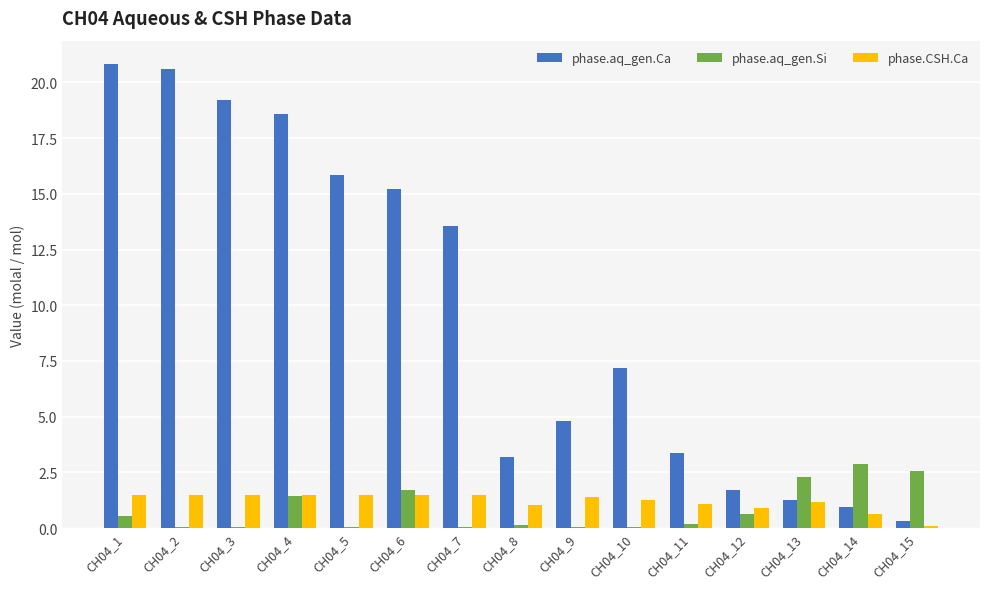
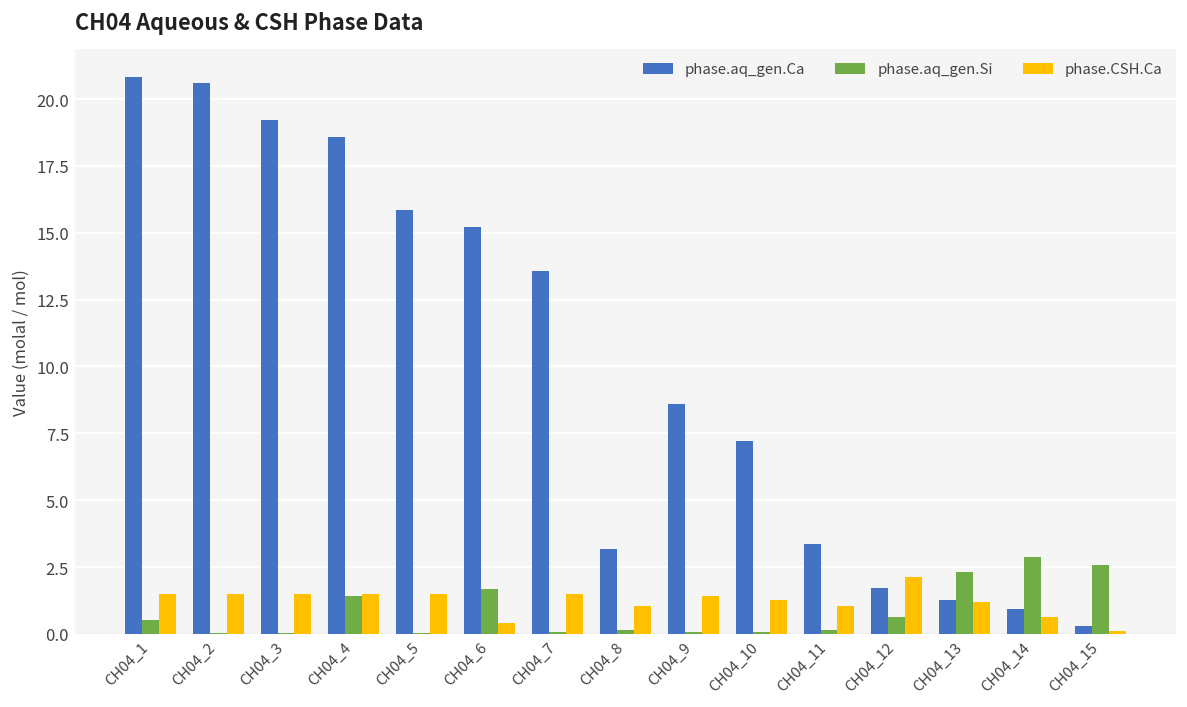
  {
    "phase.aq_gen.Ca": {
      "CH04_1": 20.8,
      "CH04_2": 20.6,
      "CH04_3": 19.2,
      "CH04_4": 18.6,
      "CH04_5": 15.9,
      "CH04_6": 15.2,
      "CH04_7": 13.6,
      "CH04_8": 3.2,
-     "CH04_9": 4.8,
+     "CH04_9": 8.6,
      "CH04_10": 7.2,
      "CH04_11": 3.4,
      "CH04_12": 1.7,
      "CH04_13": 1.3,
      "CH04_14": 1.0,
      "CH04_15": 0.3
    },
    "phase.aq_gen.Si": {
      "CH04_1": 0.5,
      "CH04_4": 1.4,
      "CH04_6": 1.7,
      "CH04_8": 0.2,
      "CH04_11": 0.2,
      "CH04_12": 0.6,
      "CH04_13": 2.3,
      "CH04_14": 2.9,
      "CH04_15": 2.6
    },
    "phase.CSH.Ca": {
      "CH04_1": 1.5,
      "CH04_2": 1.5,
      "CH04_3": 1.5,
      "CH04_4": 1.5,
      "CH04_5": 1.5,
-     "CH04_6": 1.5,
+     "CH04_6": 0.4,
      "CH04_7": 1.5,
      "CH04_8": 1.1,
      "CH04_9": 1.4,
      "CH04_10": 1.3,
      "CH04_11": 1.1,
-     "CH04_12": 0.9,
+     "CH04_12": 2.1,
      "CH04_13": 1.2,
      "CH04_14": 0.6
    }
  }
